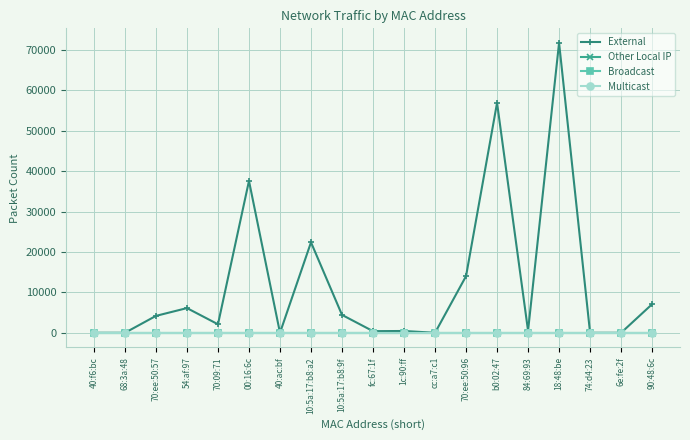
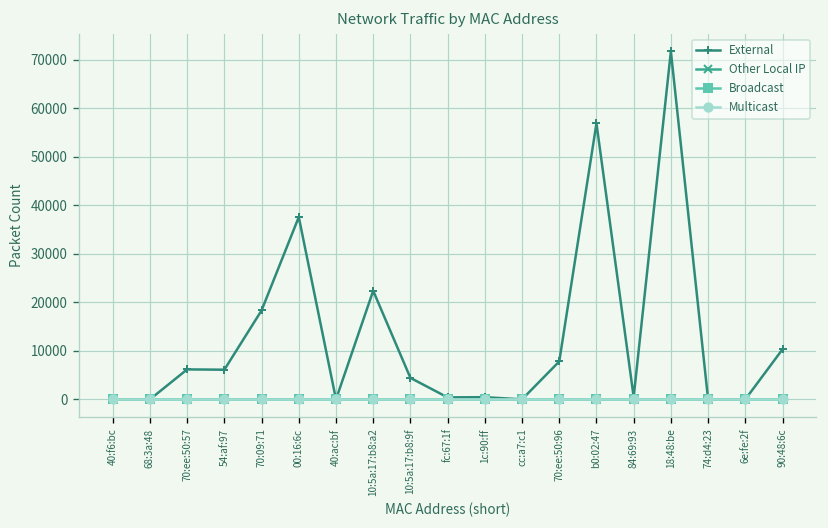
  {
    "External": {
-     "70:ee:50:57": 4000,
+     "70:ee:50:57": 6000,
      "54:af:97": 6000,
-     "70:09:71": 2000,
+     "70:09:71": 18000,
      "00:16:6c": 38000,
      "10:5a:17:b8:a2": 22000,
      "10:5a:17:b8:9f": 4000,
-     "70:ee:50:96": 14000,
+     "70:ee:50:96": 8000,
      "b0:02:47": 57000,
      "18:48:be": 72000,
-     "90:48:6c": 7000
+     "90:48:6c": 10000
    },
    "Multicast": {
      "70:ee:50:57": 0,
      "54:af:97": 0,
      "70:09:71": 0,
      "00:16:6c": 0,
      "10:5a:17:b8:a2": 0,
      "10:5a:17:b8:9f": 0,
      "70:ee:50:96": 0,
      "b0:02:47": 0,
      "18:48:be": 0,
      "90:48:6c": 0
    }
  }
